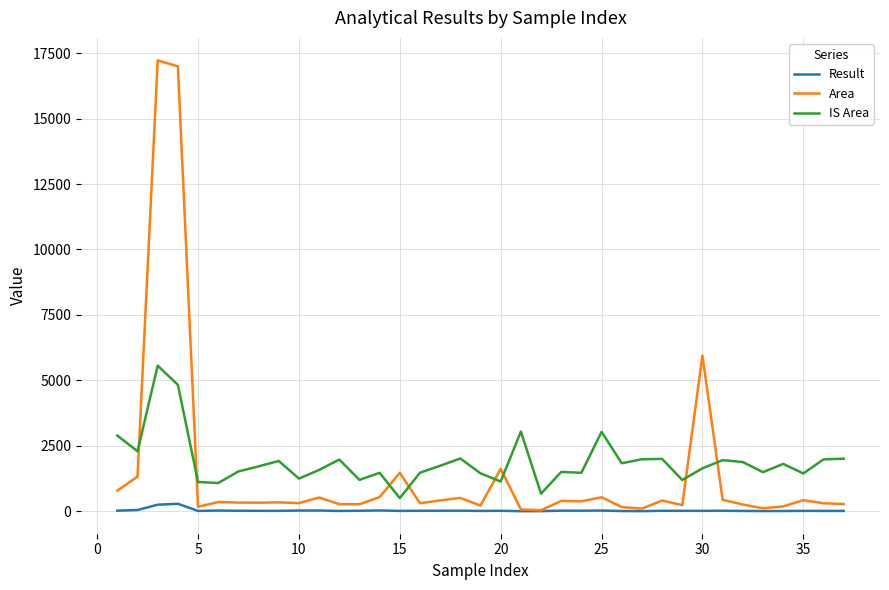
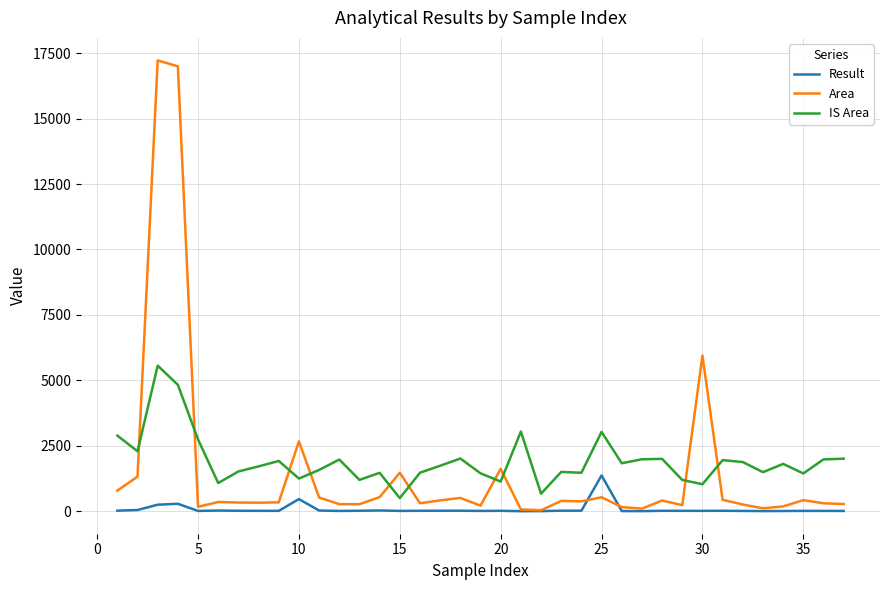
  {
    "Result": {
      "5": 0,
-     "10": 0,
+     "10": 500,
      "15": 0,
      "20": 0,
-     "25": 0,
+     "25": 1400,
      "30": 0,
      "35": 0
    },
    "Area": {
      "5": 200,
-     "10": 300,
+     "10": 2700,
      "15": 1500,
      "20": 1600,
      "25": 500,
      "30": 5900,
      "35": 400
    },
    "IS Area": {
-     "5": 1100,
+     "5": 2700,
      "10": 1200,
      "15": 500,
      "20": 1100,
      "25": 3000,
-     "30": 1600,
+     "30": 1000,
      "35": 1400
    }
  }
